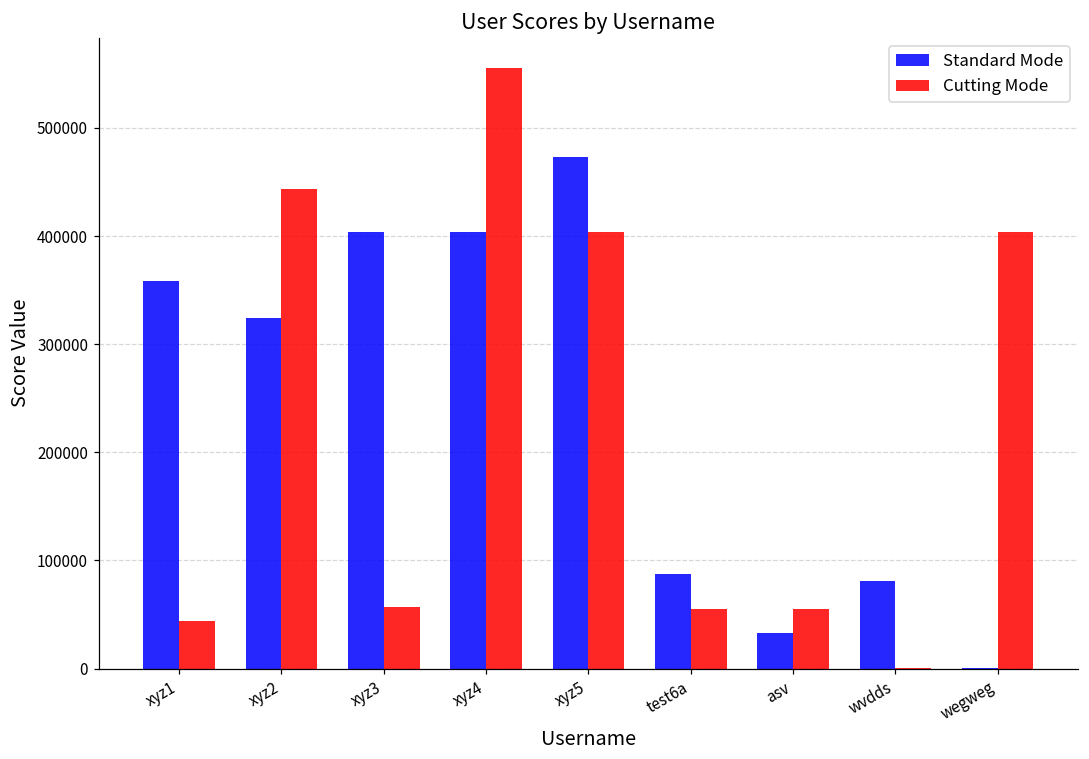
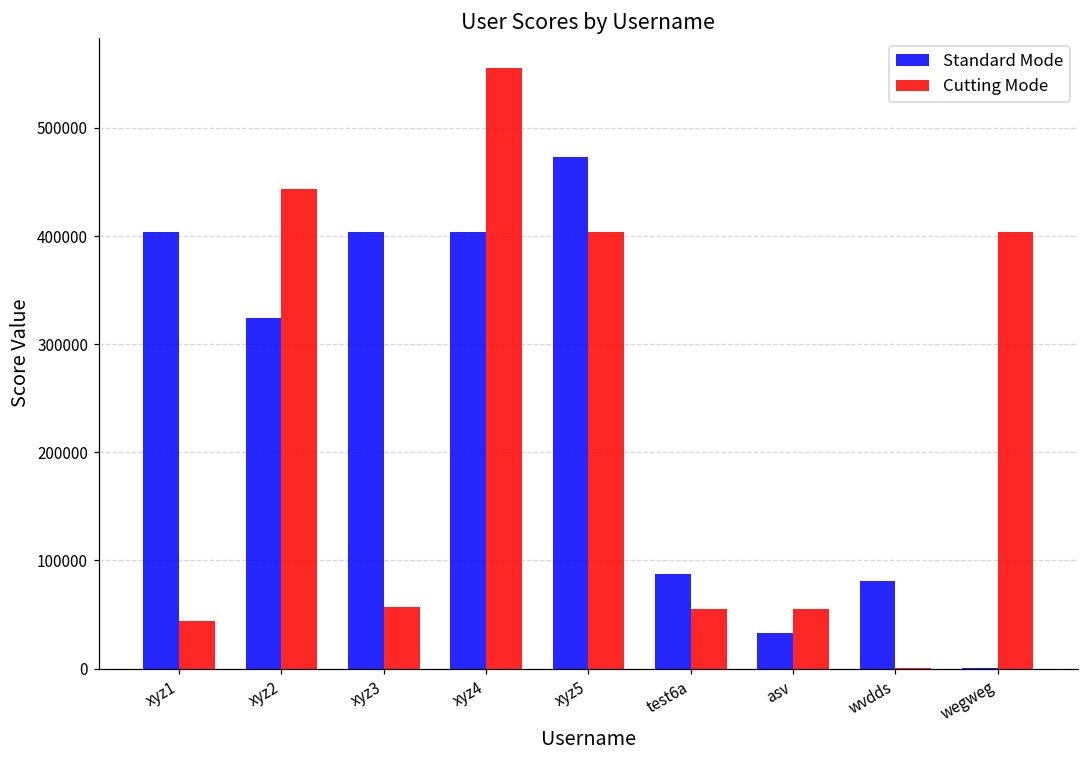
  {
    "Standard Mode": {
-     "xyz1": 360000,
+     "xyz1": 400000,
      "xyz2": 320000,
      "xyz3": 400000,
      "xyz4": 400000,
      "xyz5": 470000,
      "test6a": 90000,
      "asv": 30000,
      "wvdds": 80000
    },
    "Cutting Mode": {
      "xyz1": 40000,
      "xyz2": 440000,
      "xyz3": 60000,
      "xyz4": 560000,
      "xyz5": 400000,
      "test6a": 60000,
      "asv": 60000,
      "wegweg": 400000
    }
  }
